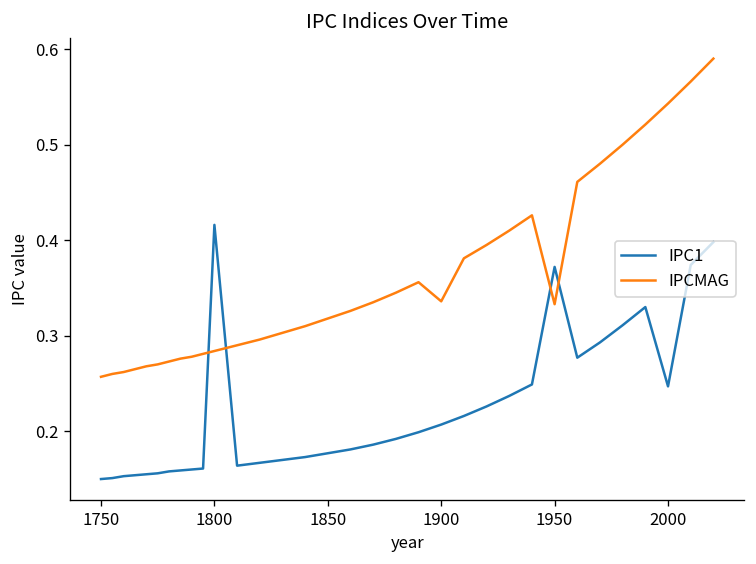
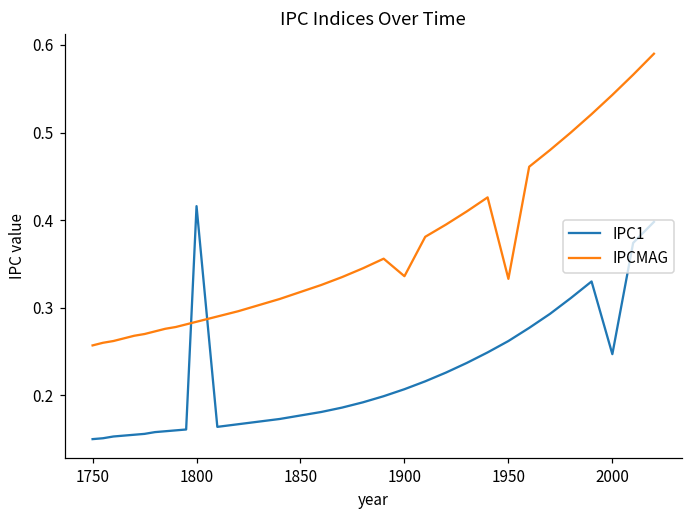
  {
    "IPC1": {
      "1750": 0.15,
      "1800": 0.42,
      "1850": 0.18,
      "1900": 0.21,
-     "1950": 0.37,
+     "1950": 0.26,
      "2000": 0.25
    },
    "IPCMAG": {
      "1750": 0.26,
      "1800": 0.28,
      "1850": 0.32,
      "1900": 0.34,
      "1950": 0.33,
      "2000": 0.54
    }
  }
